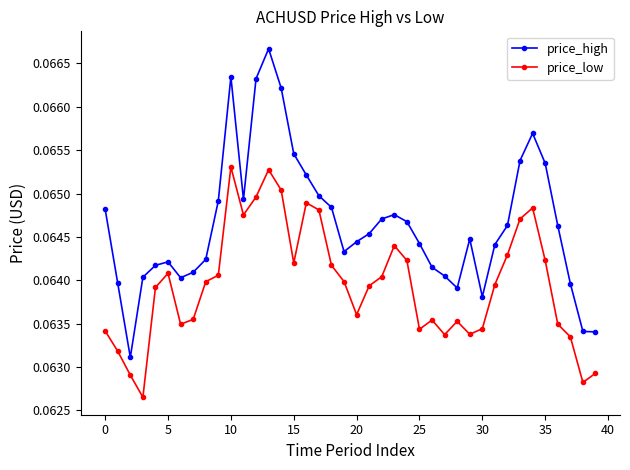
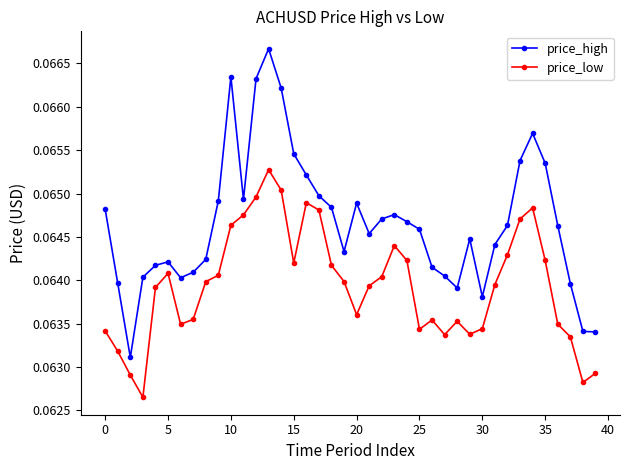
  {
    "price_high": {
      "0": 0.0648,
      "5": 0.0642,
      "10": 0.0663,
      "15": 0.0655,
-     "20": 0.0644,
-     "25": 0.0644,
+     "20": 0.0649,
+     "25": 0.0646,
      "30": 0.0638,
      "35": 0.0653
    },
    "price_low": {
      "0": 0.0634,
      "5": 0.0641,
-     "10": 0.0653,
+     "10": 0.0646,
      "15": 0.0642,
      "20": 0.0636,
      "25": 0.0634,
      "30": 0.0634,
      "35": 0.0642
    }
  }
